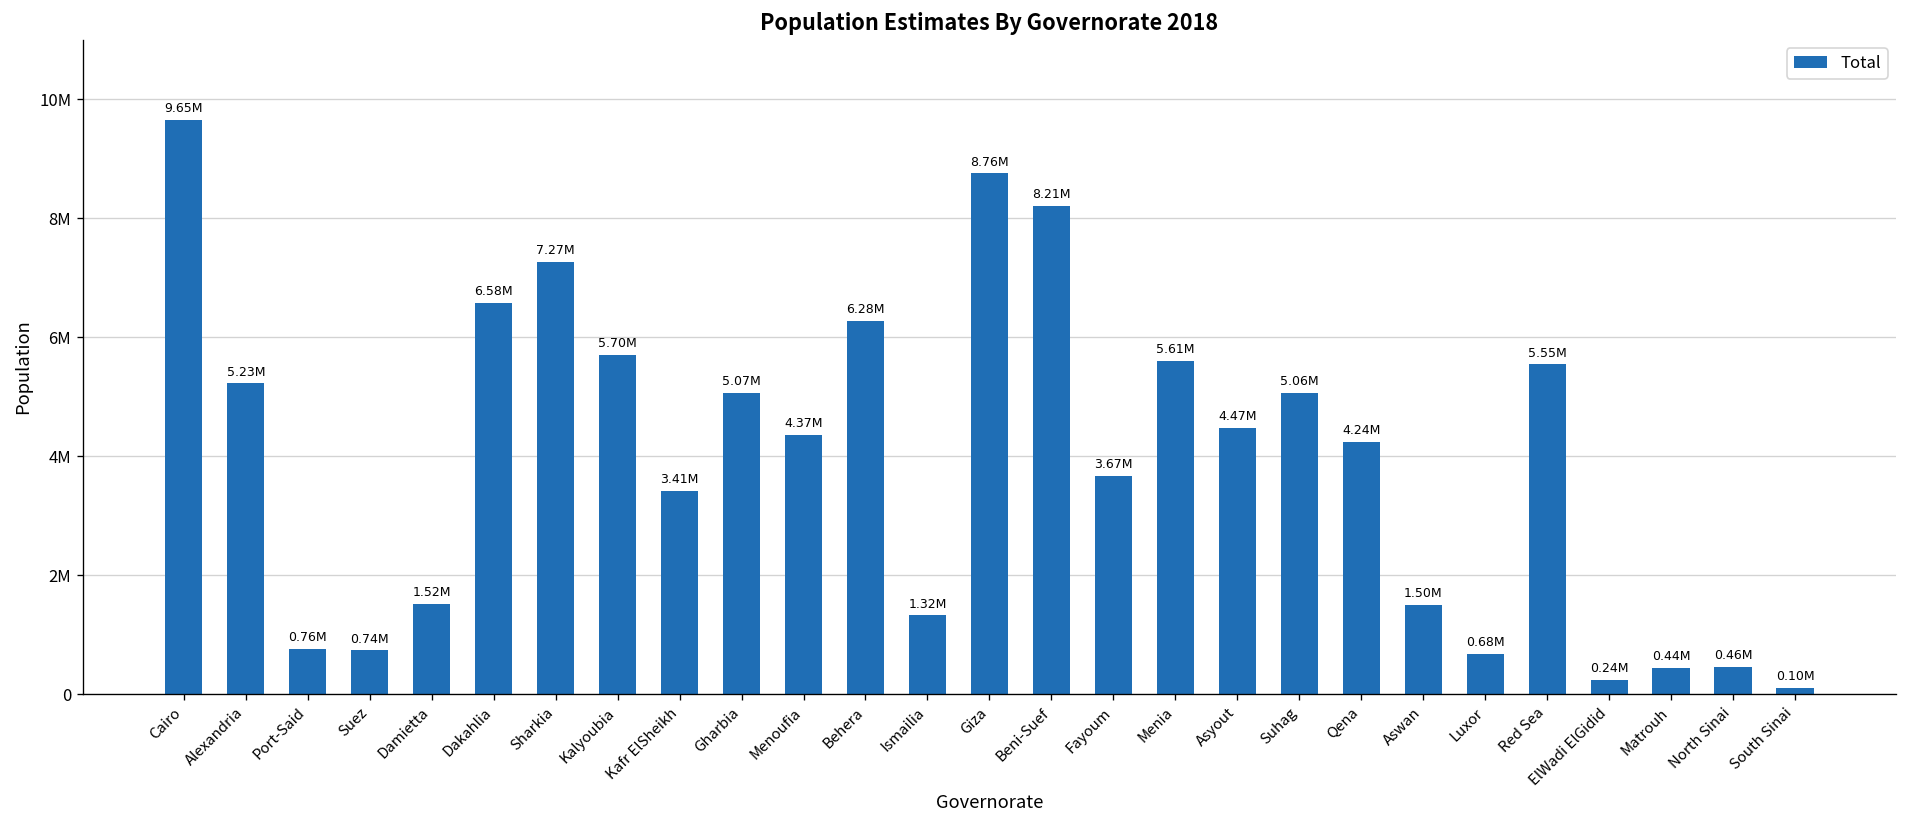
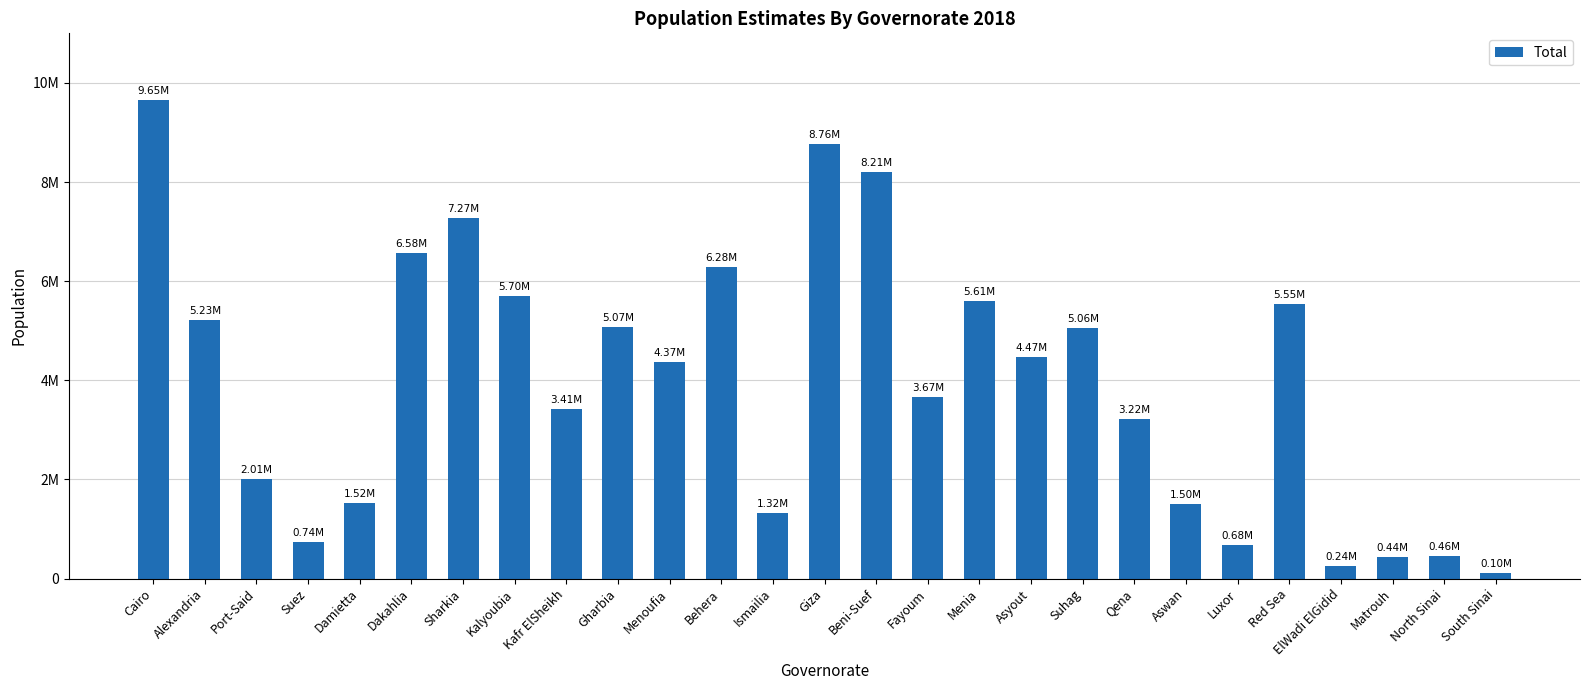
  {
    "Cairo": "9.65M",
    "Alexandria": "5.23M",
-   "Port-Said": "0.76M",
+   "Port-Said": "2.01M",
    "Suez": "0.74M",
    "Damietta": "1.52M",
    "Dakahlia": "6.58M",
    "Sharkia": "7.27M",
    "Kalyoubia": "5.70M",
    "Kafr ElSheikh": "3.41M",
    "Gharbia": "5.07M",
    "Menoufia": "4.37M",
    "Behera": "6.28M",
    "Ismailia": "1.32M",
    "Giza": "8.76M",
    "Beni-Suef": "8.21M",
    "Fayoum": "3.67M",
    "Menia": "5.61M",
    "Asyout": "4.47M",
    "Suhag": "5.06M",
-   "Qena": "4.24M",
+   "Qena": "3.22M",
    "Aswan": "1.50M",
    "Luxor": "0.68M",
    "Red Sea": "5.55M",
    "ElWadi ElGidid": "0.24M",
    "Matrouh": "0.44M",
    "North Sinai": "0.46M",
    "South Sinai": "0.10M"
  }
